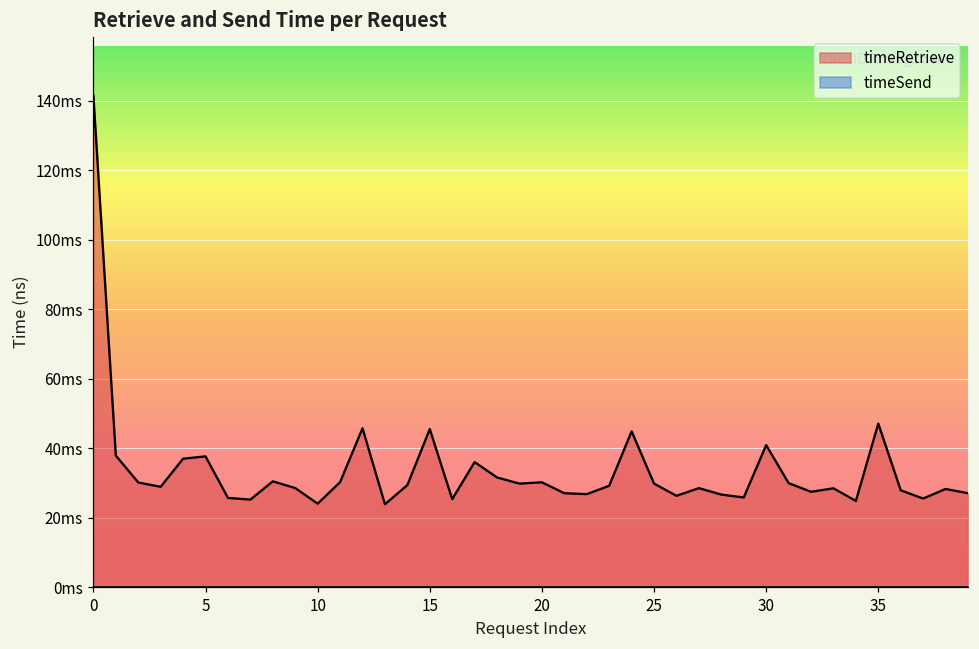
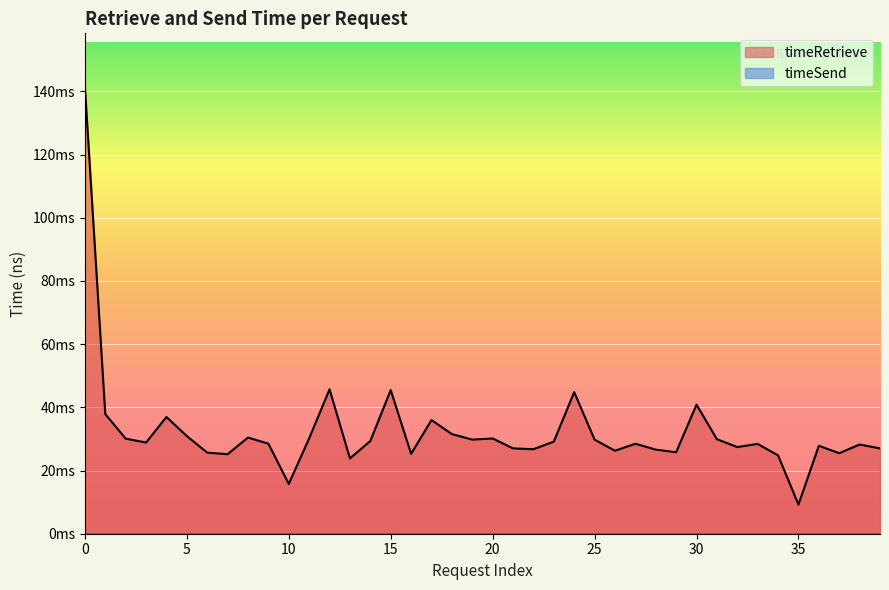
  {
    "timeRetrieve": {
      "0": "141ms",
-     "5": "38ms",
-     "10": "24ms",
+     "5": "31ms",
+     "10": "16ms",
      "15": "45ms",
      "20": "30ms",
      "25": "30ms",
      "30": "41ms",
-     "35": "47ms"
+     "35": "9ms"
    },
    "timeSend": {
      "0": "0ms",
      "5": "0ms",
      "10": "0ms",
      "15": "0ms",
      "20": "0ms",
      "25": "0ms",
      "30": "0ms",
      "35": "0ms"
    }
  }
